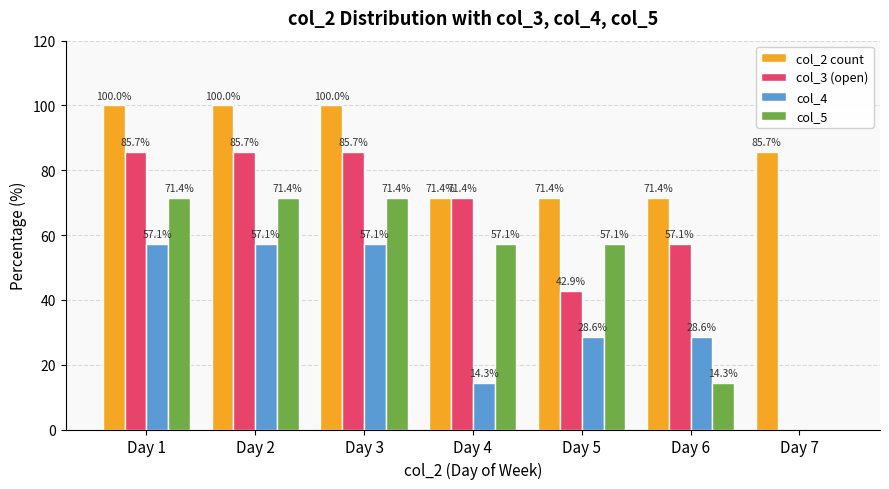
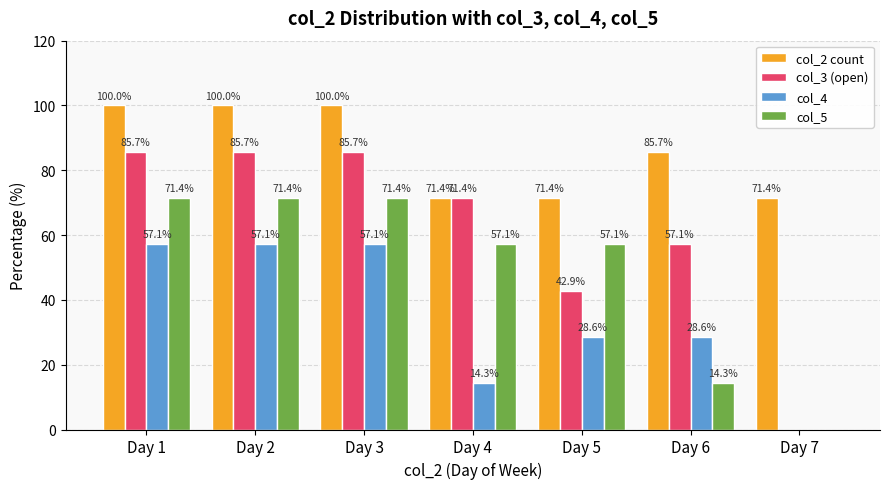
  {
    "col_2 count": {
      "Day 1": "100.0%",
      "Day 2": "100.0%",
      "Day 3": "100.0%",
      "Day 5": "71.4%",
-     "Day 6": "71.4%",
-     "Day 7": "85.7%"
+     "Day 6": "85.7%",
+     "Day 7": "71.4%"
    },
    "col_3 (open)": {
      "Day 1": "85.7%",
      "Day 2": "85.7%",
      "Day 3": "85.7%",
      "Day 5": "42.9%",
      "Day 6": "57.1%"
    },
    "col_4": {
      "Day 1": "57.1%",
      "Day 2": "57.1%",
      "Day 3": "57.1%",
      "Day 4": "14.3%",
      "Day 5": "28.6%",
      "Day 6": "28.6%"
    },
    "col_5": {
      "Day 1": "71.4%",
      "Day 2": "71.4%",
      "Day 3": "71.4%",
      "Day 4": "57.1%",
      "Day 5": "57.1%",
      "Day 6": "14.3%"
    }
  }
